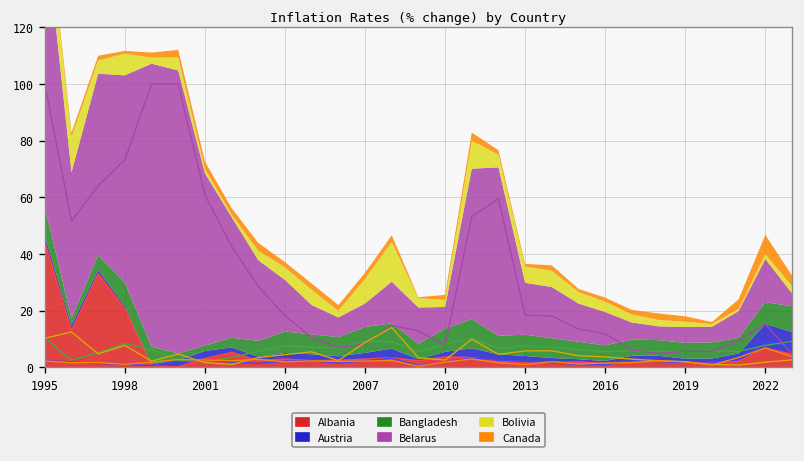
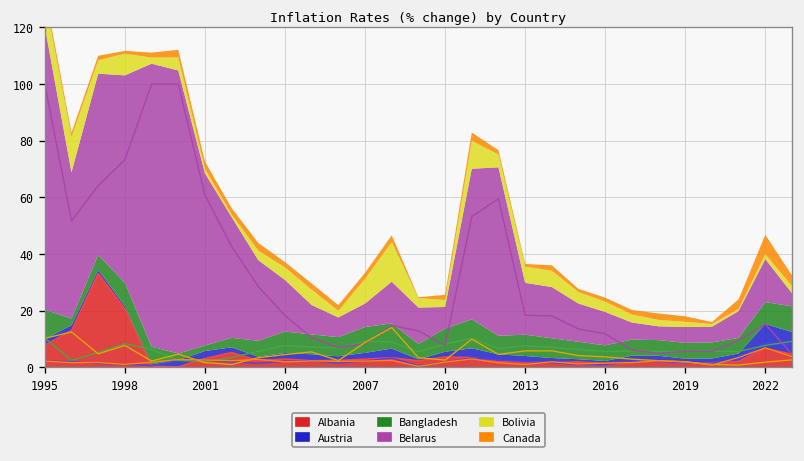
  {
    "Albania": {
-     "1995": 44,
+     "1995": 8,
      "2010": 4
    },
    "Austria": {
      "2001": 3,
      "2007": 2,
      "2010": 2,
      "2013": 2
    },
    "Bolivia": {
      "2001": 2,
      "2004": 4,
      "2007": 9,
      "2010": 2,
      "2016": 4,
      "2019": 2,
      "2022": 2
    }
  }
